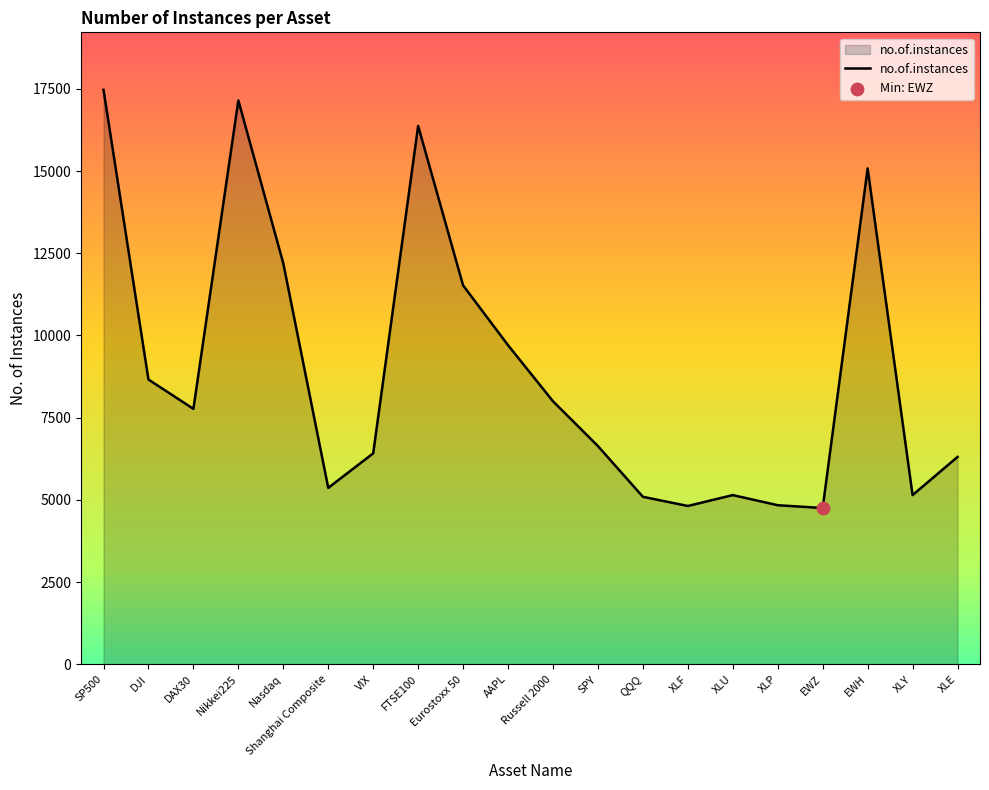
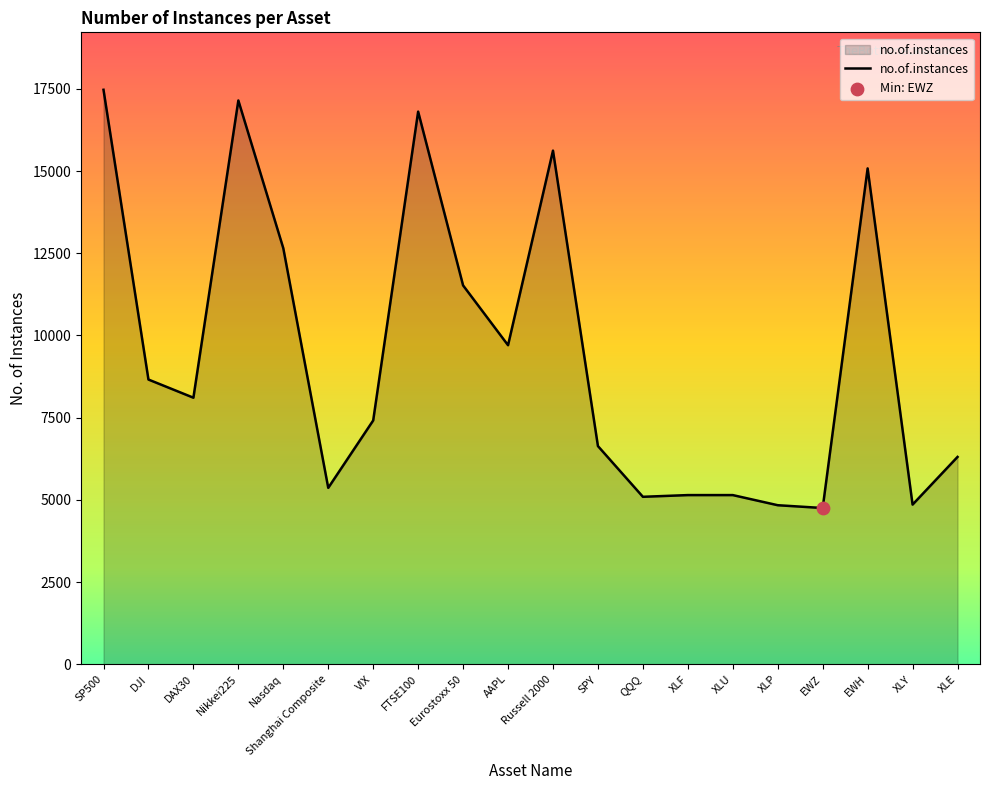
  {
    "no.of.instances": {
      "SP500": 17500,
      "DJI": 8700,
-     "DAX30": 7800,
+     "DAX30": 8100,
      "Nikkei225": 17100,
-     "Nasdaq": 12200,
+     "Nasdaq": 12700,
      "Shanghai Composite": 5400,
-     "VIX": 6400,
-     "FTSE100": 16400,
+     "VIX": 7400,
+     "FTSE100": 16800,
      "Eurostoxx 50": 11500,
      "AAPL": 9700,
-     "Russell 2000": 8000,
+     "Russell 2000": 15600,
      "SPY": 6600,
      "QQQ": 5100,
-     "XLF": 4800,
+     "XLF": 5100,
      "XLU": 5100,
      "XLP": 4800,
      "EWH": 15100,
-     "XLY": 5100,
+     "XLY": 4900,
      "XLE": 6300
    }
  }
